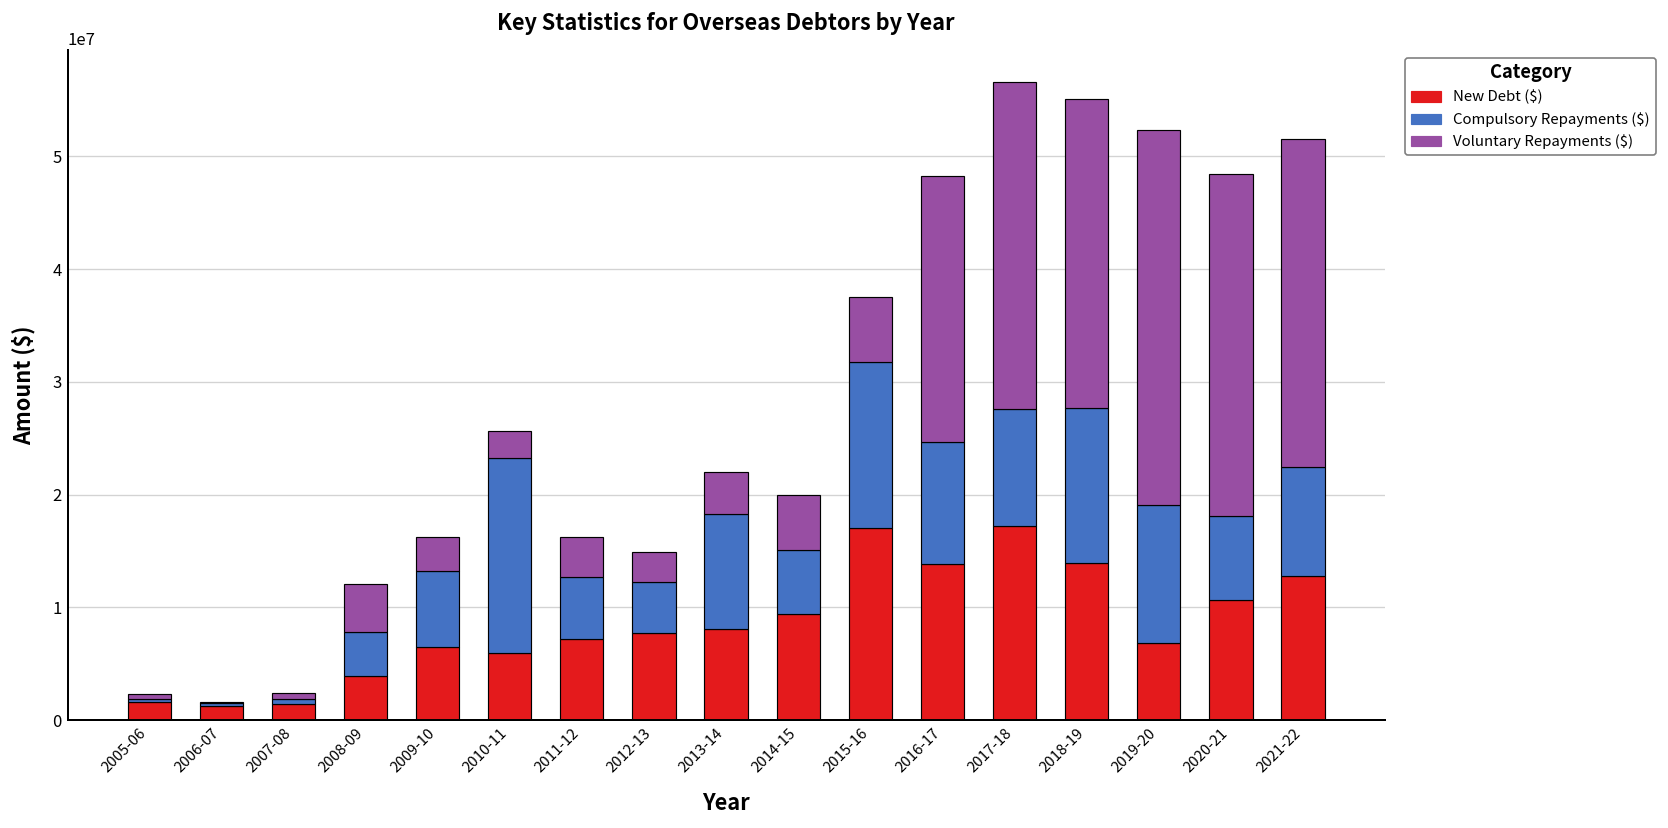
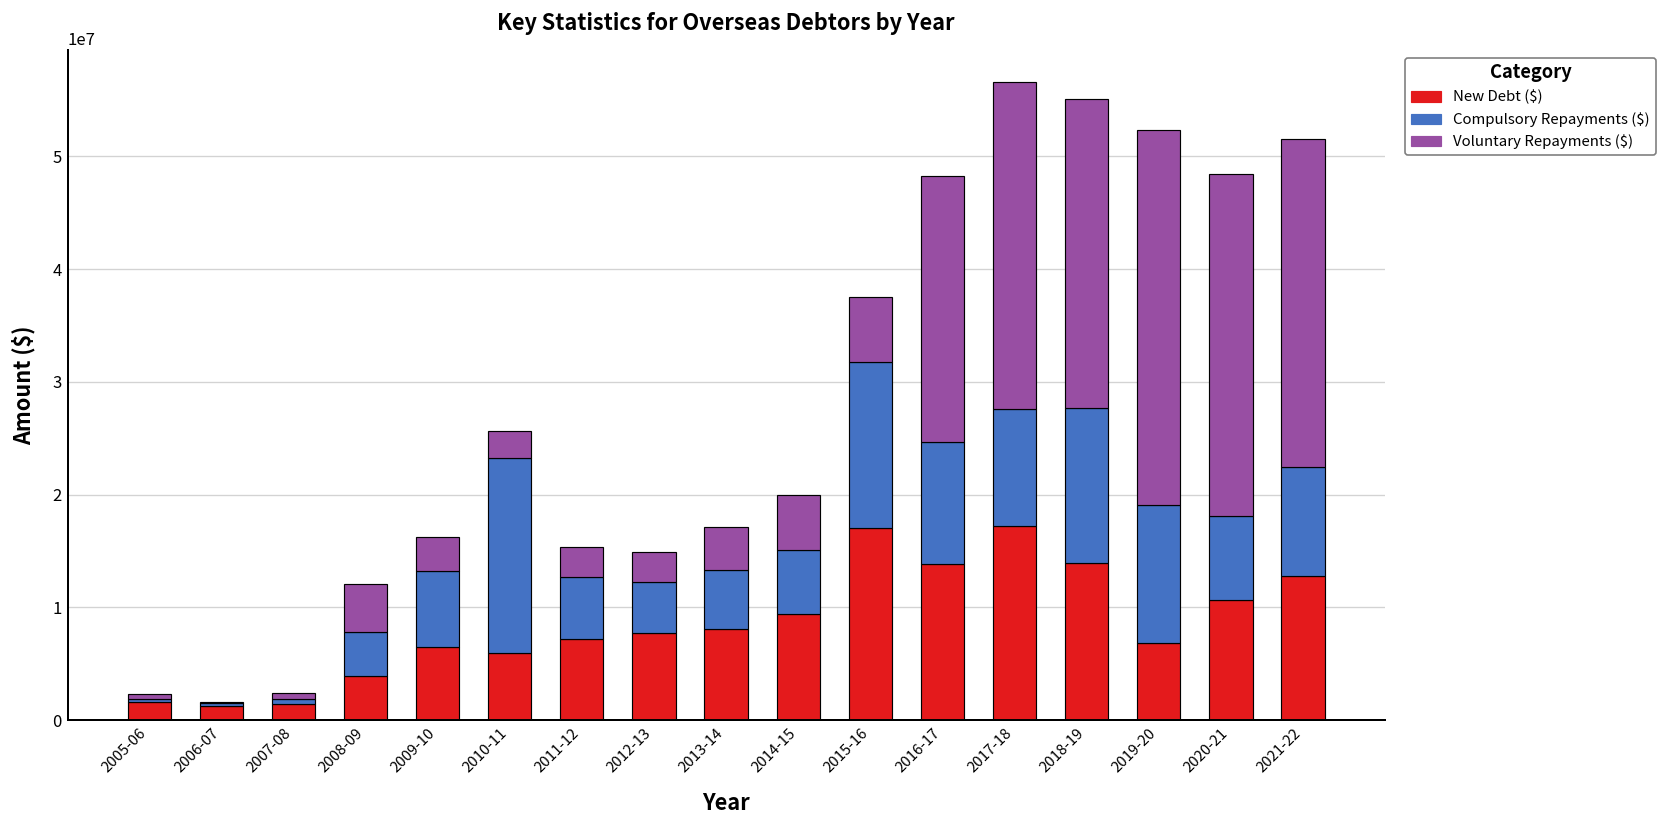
  {
    "New Debt ($)": {
      "2005-06": 2000000,
      "2006-07": 1000000,
      "2007-08": 1000000,
      "2008-09": 4000000,
      "2009-10": 7000000,
      "2010-11": 6000000,
      "2011-12": 7000000,
      "2012-13": 8000000,
      "2013-14": 8000000,
      "2014-15": 9000000,
      "2015-16": 17000000,
      "2016-17": 14000000,
      "2017-18": 17000000,
      "2018-19": 14000000,
      "2019-20": 7000000,
      "2020-21": 11000000,
      "2021-22": 13000000
    },
    "Compulsory Repayments ($)": {
      "2006-07": 0,
      "2007-08": 0,
      "2008-09": 4000000,
      "2009-10": 7000000,
      "2010-11": 17000000,
      "2011-12": 6000000,
      "2012-13": 4000000,
-     "2013-14": 10000000,
+     "2013-14": 5000000,
      "2014-15": 6000000,
      "2015-16": 15000000,
      "2016-17": 11000000,
      "2017-18": 10000000,
      "2018-19": 14000000,
      "2019-20": 12000000,
      "2020-21": 7000000,
      "2021-22": 10000000
    },
    "Voluntary Repayments ($)": {
      "2005-06": 0,
      "2007-08": 1000000,
      "2008-09": 4000000,
      "2009-10": 3000000,
      "2010-11": 2000000,
-     "2011-12": 4000000,
+     "2011-12": 3000000,
      "2012-13": 3000000,
      "2013-14": 4000000,
      "2014-15": 5000000,
      "2015-16": 6000000,
      "2016-17": 24000000,
      "2017-18": 29000000,
      "2018-19": 27000000,
      "2019-20": 33000000,
      "2020-21": 30000000,
      "2021-22": 29000000
    }
  }
